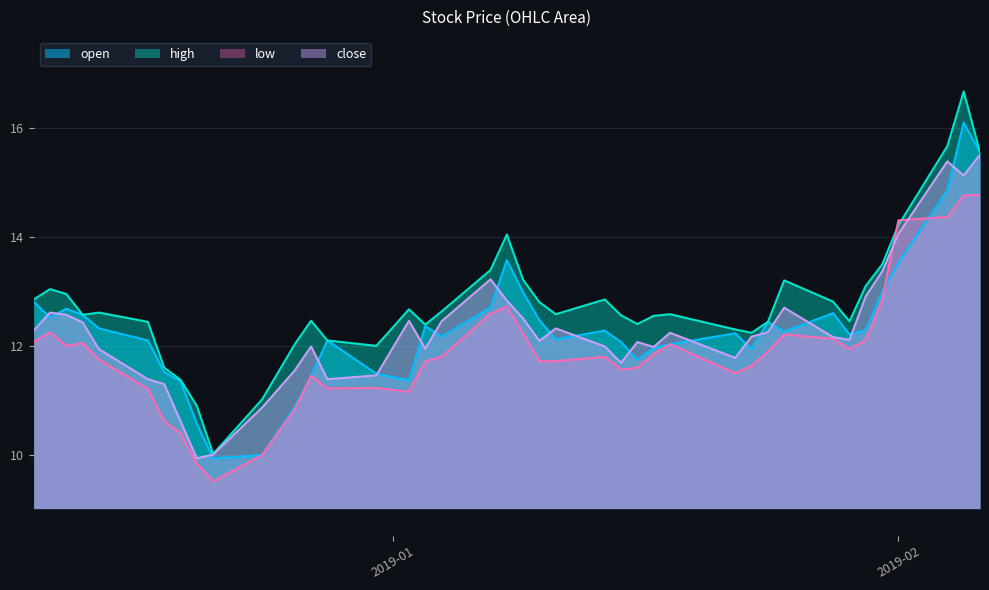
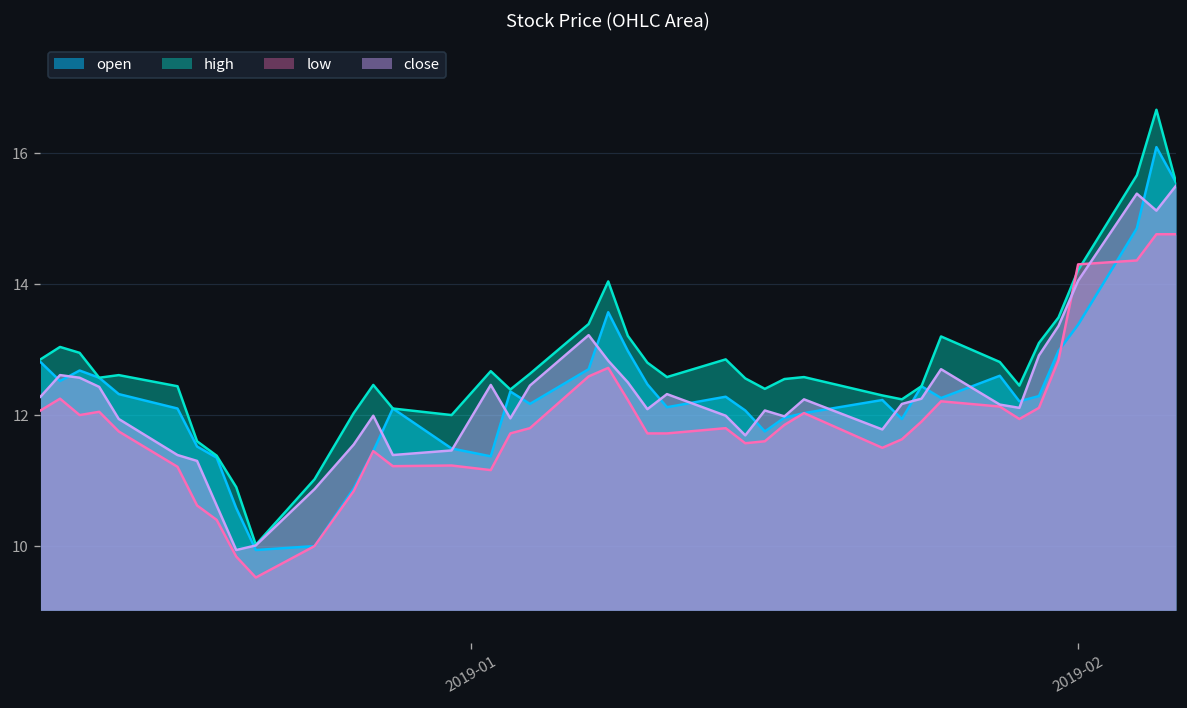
  {
    "open": {
-     "2019-02": 13.5
+     "2019-02": 13.4
    },
    "high": {
      "2019-02": 14.2
    },
    "low": {
      "2019-02": 14.3
    },
    "close": {
      "2019-02": 14.1
    }
  }
